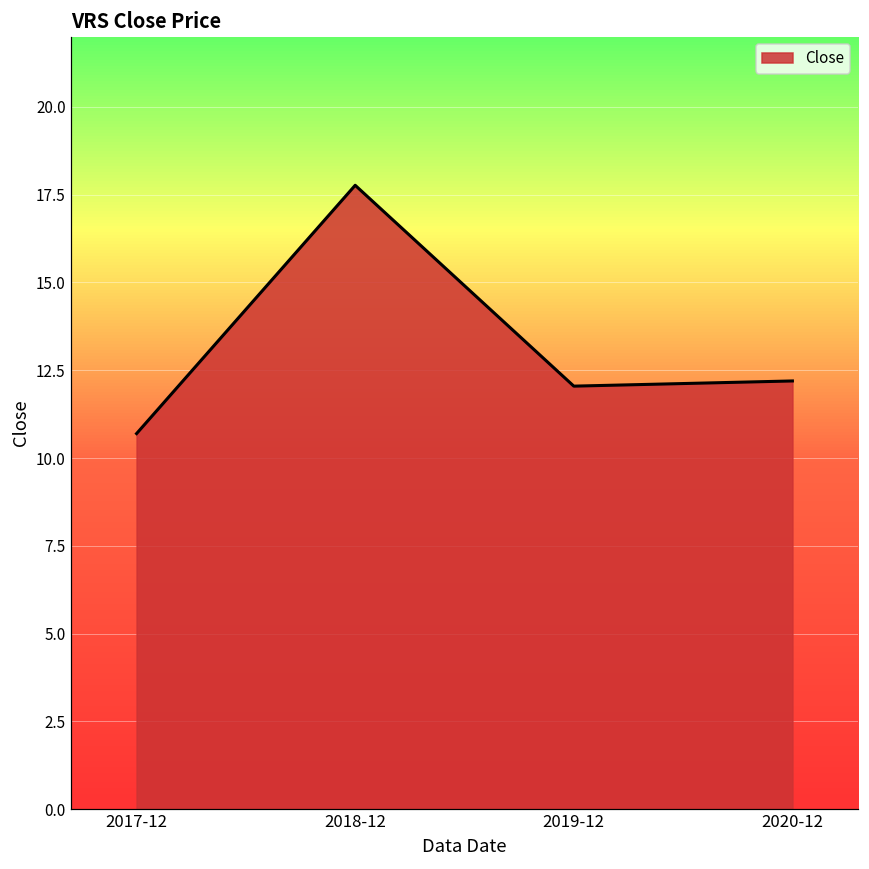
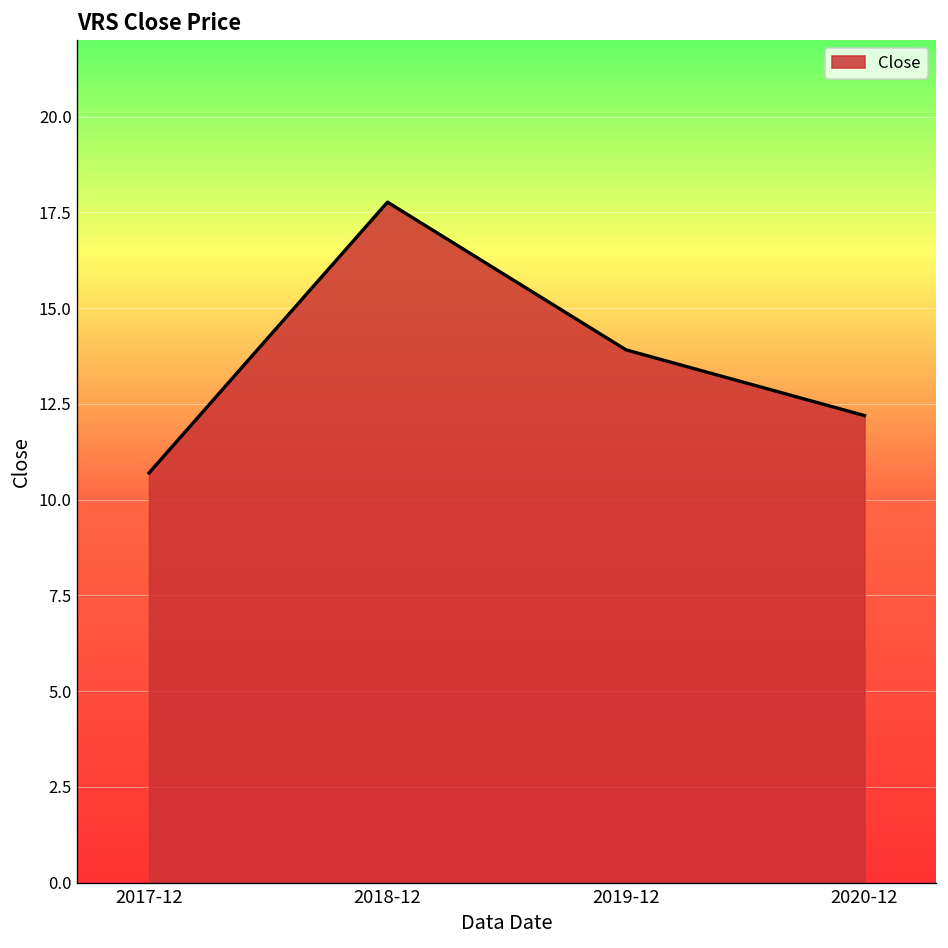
  {
    "2017-12": 10.7,
    "2018-12": 17.8,
-   "2019-12": 12.0,
+   "2019-12": 13.9,
    "2020-12": 12.2
  }
